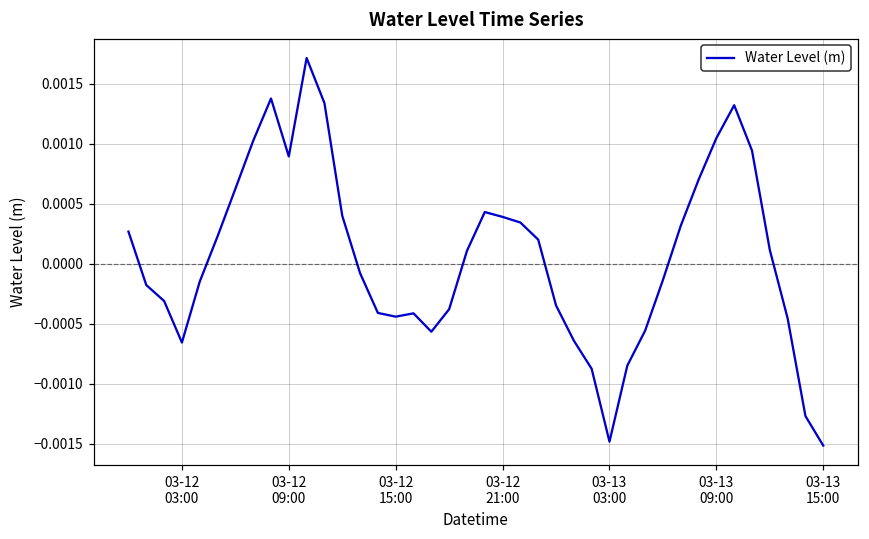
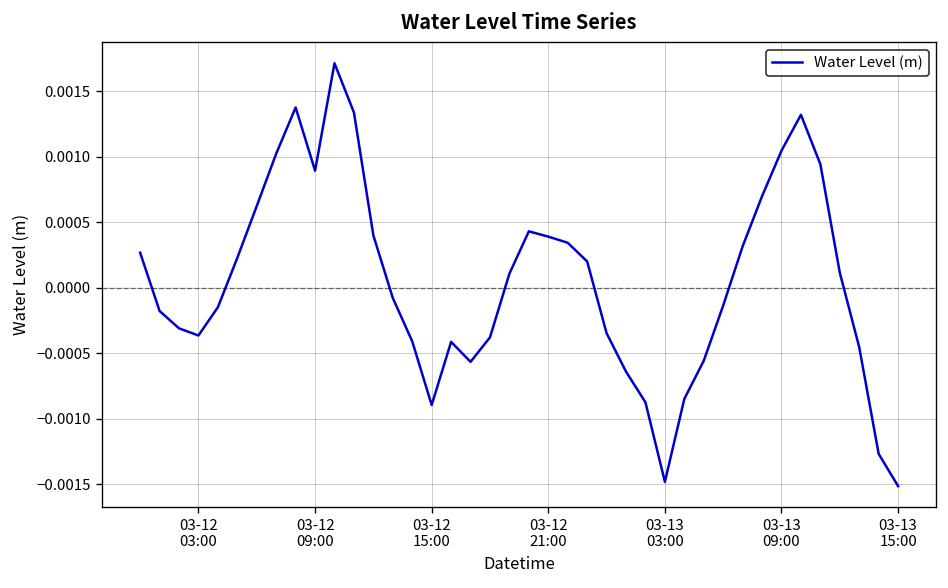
  {
-   "03-12 03:00": -0.00066,
+   "03-12 03:00": -0.00036,
    "03-12 09:00": 0.00089,
-   "03-12 15:00": -0.00044,
+   "03-12 15:00": -0.00089,
    "03-12 21:00": 0.00039,
    "03-13 03:00": -0.00148,
    "03-13 09:00": 0.00105,
    "03-13 15:00": -0.00151
  }
